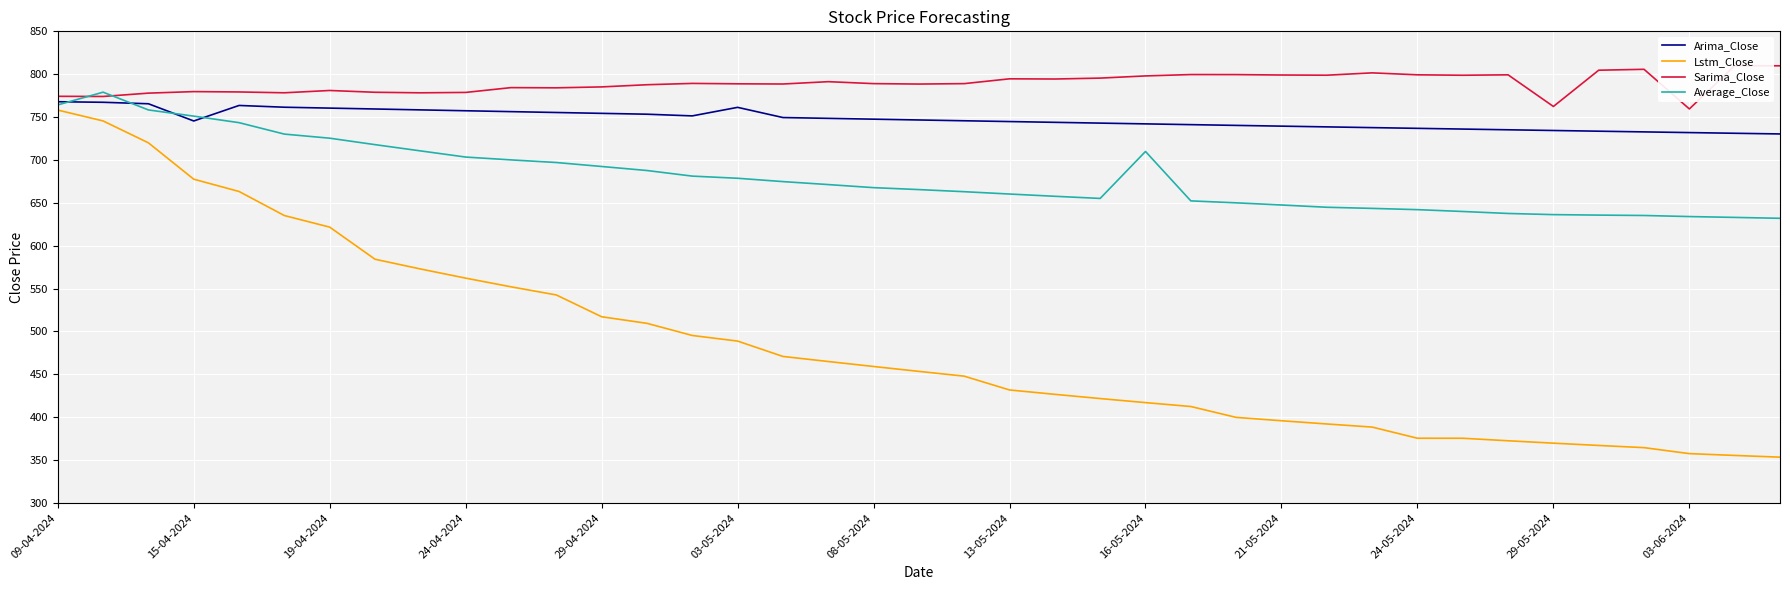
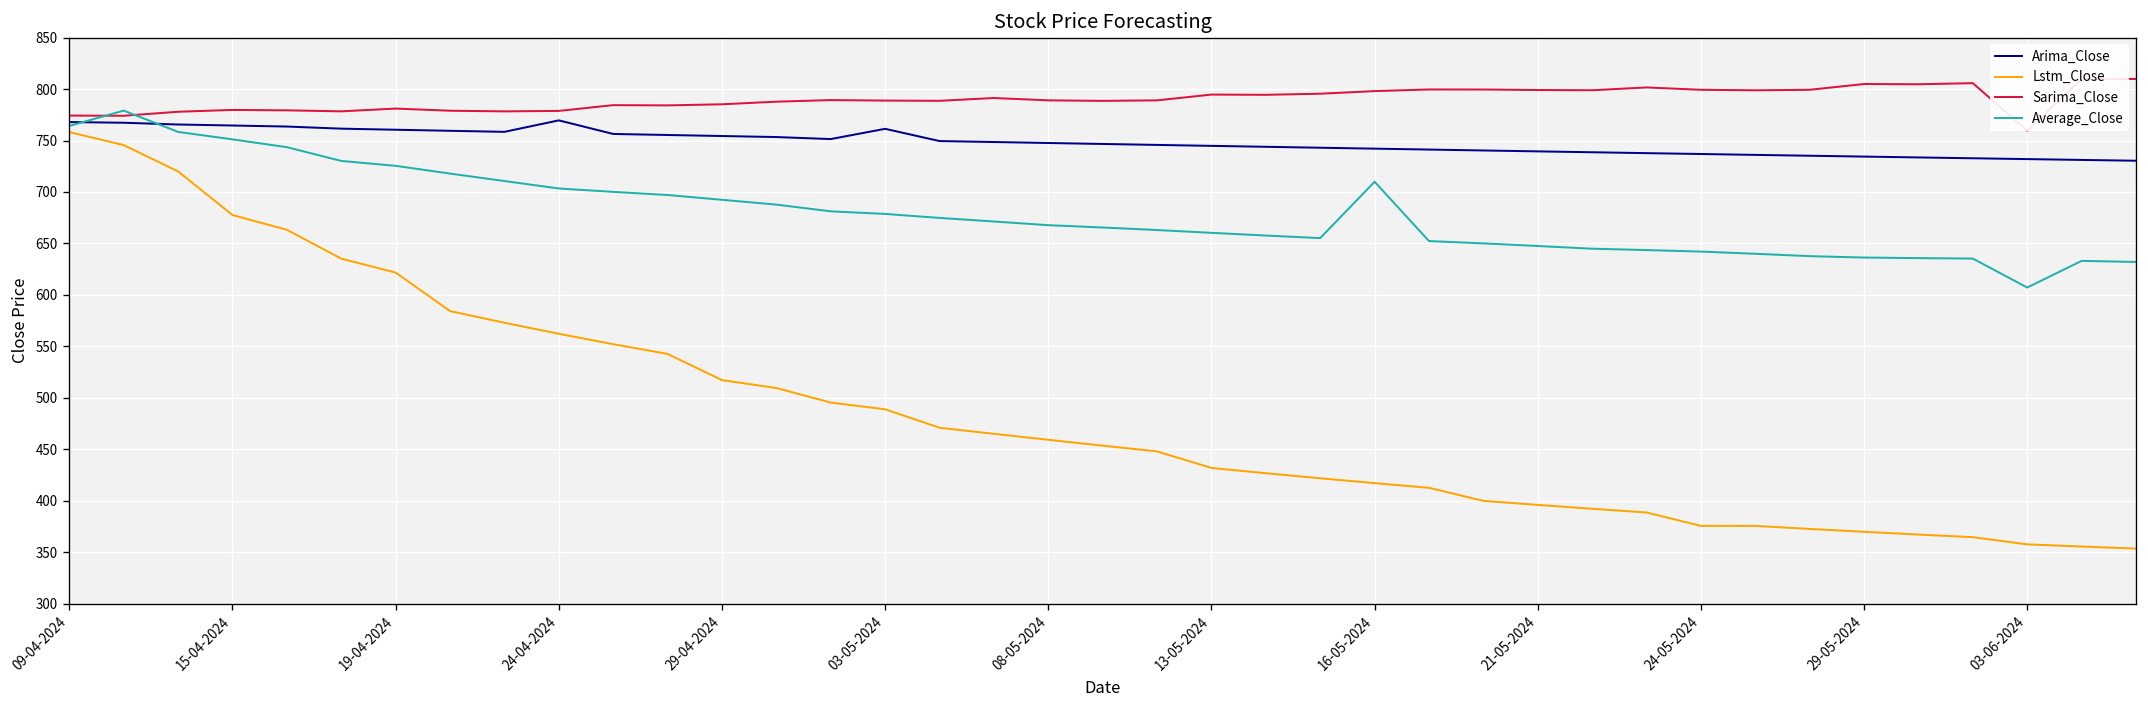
  {
    "Arima_Close": {
      "09-04-2024": 770,
-     "15-04-2024": 750,
+     "15-04-2024": 760,
      "19-04-2024": 760,
-     "24-04-2024": 760,
+     "24-04-2024": 770,
      "29-04-2024": 750,
      "03-05-2024": 760,
      "08-05-2024": 750,
      "13-05-2024": 740,
      "16-05-2024": 740,
      "21-05-2024": 740,
      "24-05-2024": 740,
      "29-05-2024": 730,
      "03-06-2024": 730
    },
    "Lstm_Close": {
      "09-04-2024": 760,
      "15-04-2024": 680,
      "19-04-2024": 620,
      "24-04-2024": 560,
      "29-04-2024": 520,
      "03-05-2024": 490,
      "08-05-2024": 460,
      "13-05-2024": 430,
      "16-05-2024": 420,
      "21-05-2024": 400,
      "24-05-2024": 380,
      "29-05-2024": 370,
      "03-06-2024": 360
    },
    "Sarima_Close": {
      "09-04-2024": 770,
      "15-04-2024": 780,
      "19-04-2024": 780,
      "24-04-2024": 780,
      "29-04-2024": 790,
      "03-05-2024": 790,
      "08-05-2024": 790,
      "13-05-2024": 790,
      "16-05-2024": 800,
      "21-05-2024": 800,
      "24-05-2024": 800,
-     "29-05-2024": 760,
+     "29-05-2024": 800,
      "03-06-2024": 760
    },
    "Average_Close": {
      "09-04-2024": 760,
      "15-04-2024": 750,
      "19-04-2024": 730,
      "24-04-2024": 700,
      "29-04-2024": 690,
      "03-05-2024": 680,
      "08-05-2024": 670,
      "13-05-2024": 660,
      "16-05-2024": 710,
      "21-05-2024": 650,
      "24-05-2024": 640,
      "29-05-2024": 640,
-     "03-06-2024": 630
+     "03-06-2024": 610
    }
  }
